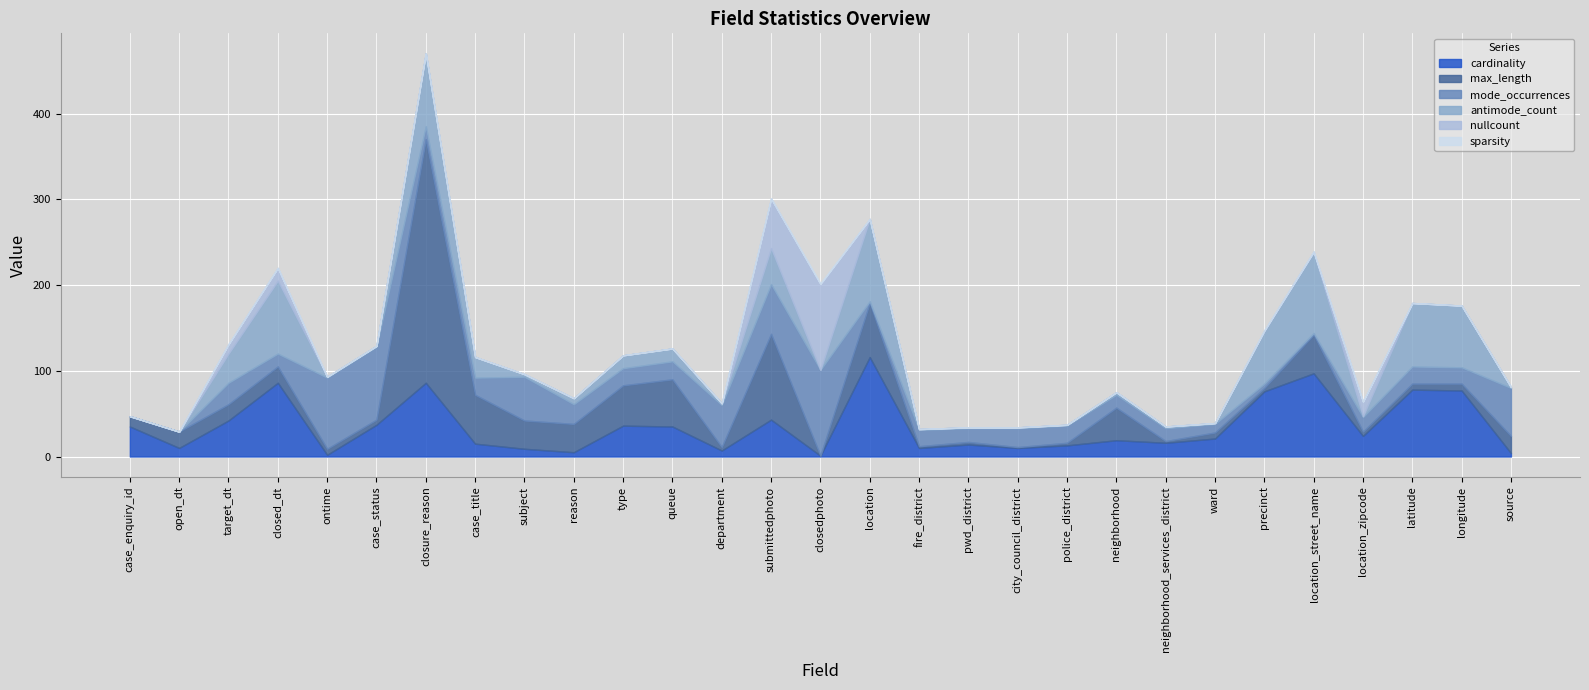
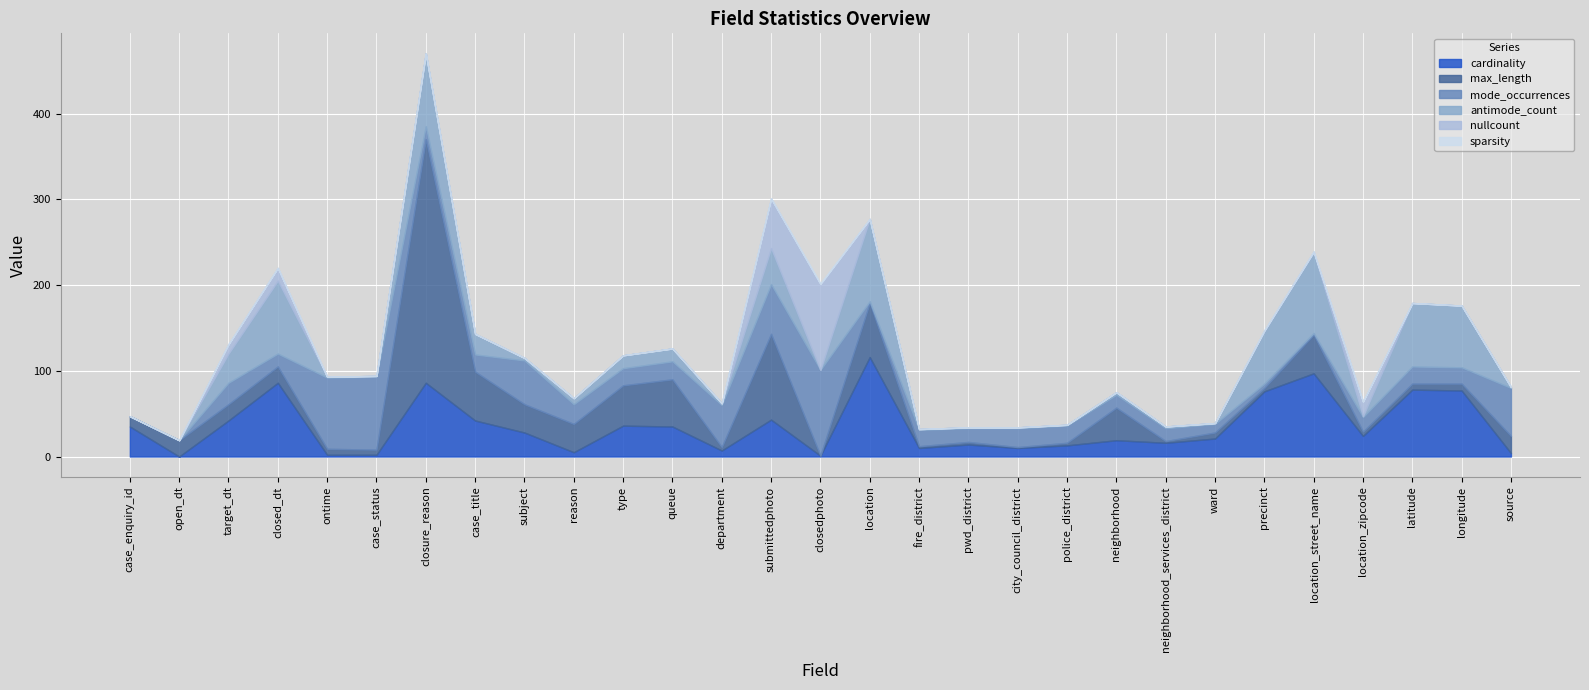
  {
    "cardinality": {
      "case_enquiry_id": 40,
-     "open_dt": 10,
+     "open_dt": 0,
      "target_dt": 40,
      "closed_dt": 90,
-     "case_status": 40,
+     "case_status": 0,
      "closure_reason": 90,
-     "case_title": 20,
-     "subject": 10,
+     "case_title": 40,
+     "subject": 30,
      "reason": 10,
      "type": 40,
      "queue": 40,
      "department": 10,
      "submittedphoto": 40,
      "location": 120,
      "pwd_district": 10,
      "police_district": 10,
      "neighborhood": 20,
      "ward": 20,
      "precinct": 80,
      "location_street_name": 100,
      "location_zipcode": 20,
      "latitude": 80,
      "longitude": 80,
      "source": 0
    }
  }
